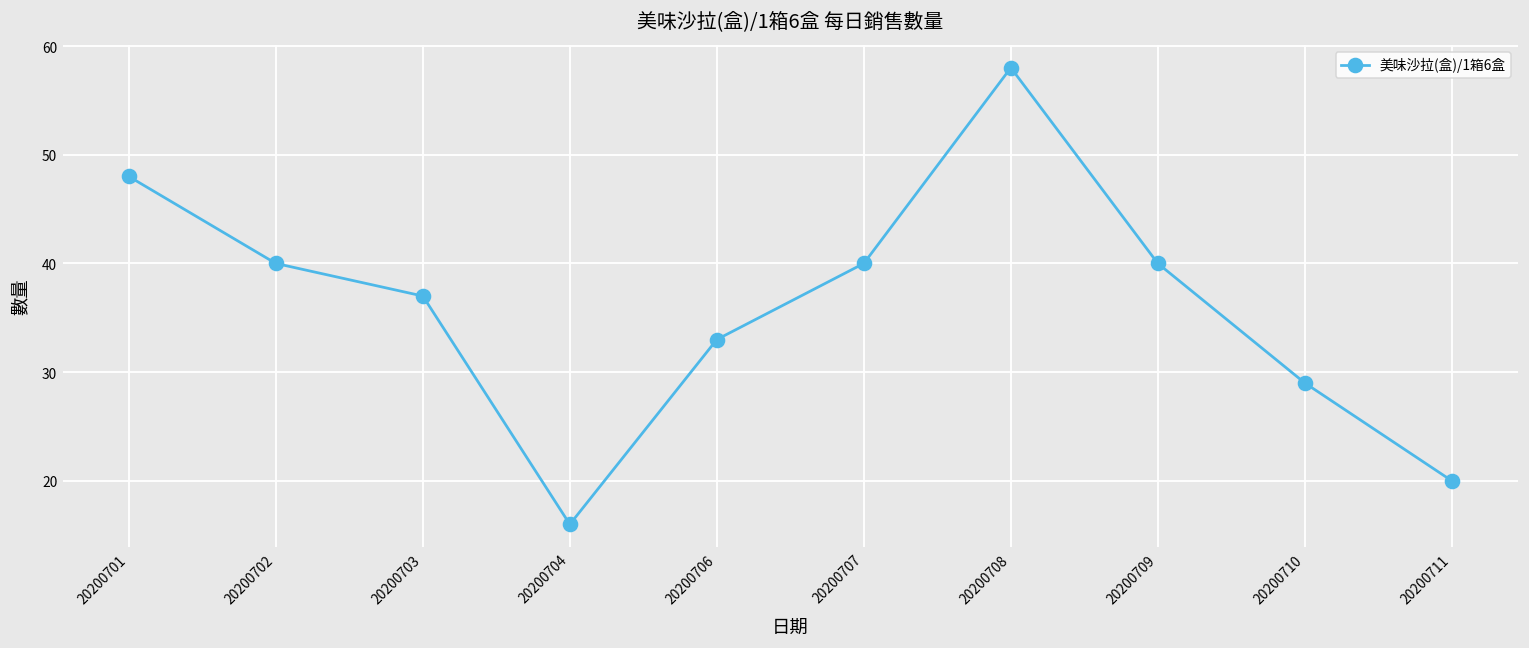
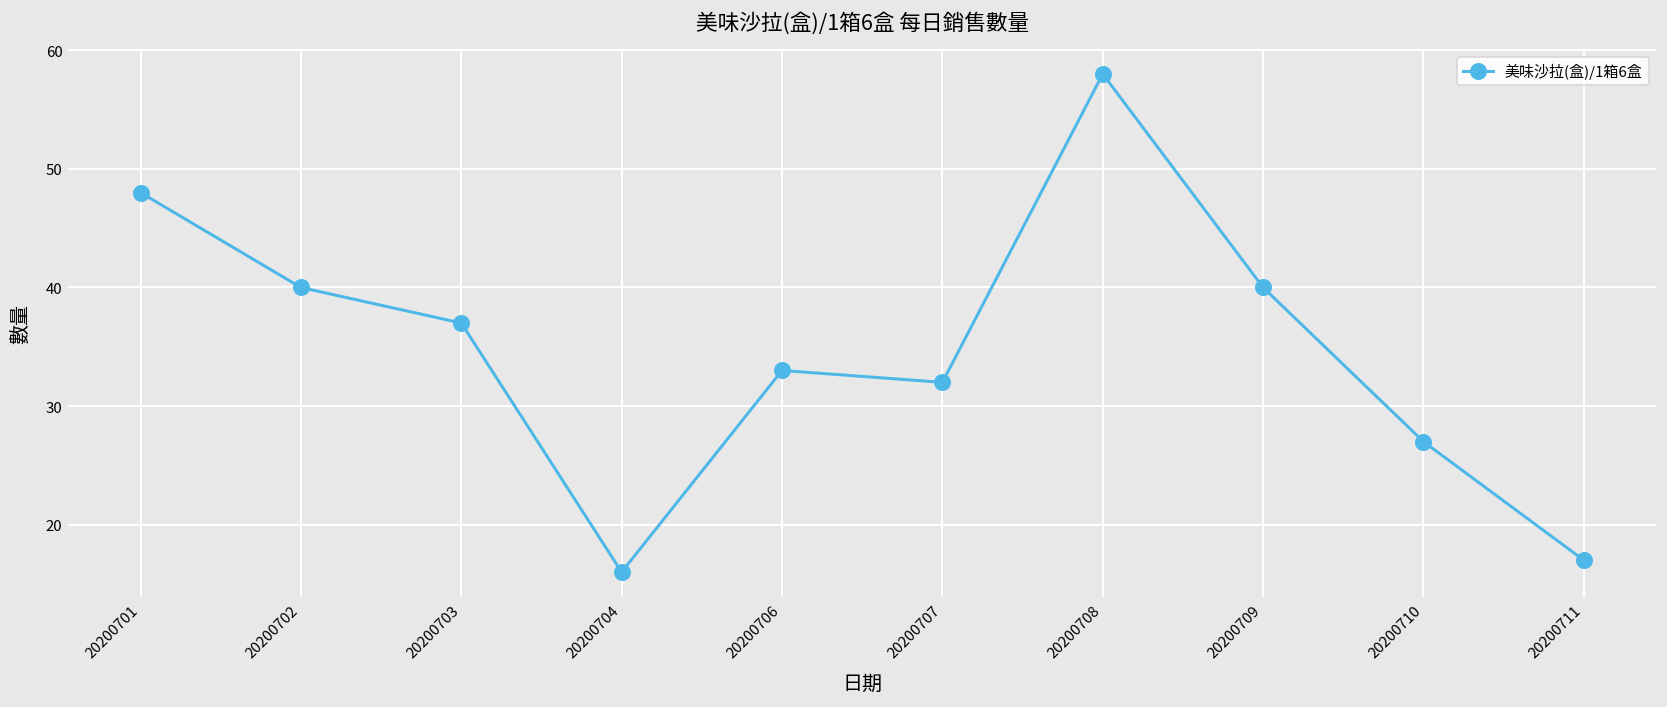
  {
    "20200701": 48,
    "20200702": 40,
    "20200703": 37,
    "20200704": 16,
    "20200706": 33,
-   "20200707": 40,
+   "20200707": 32,
    "20200708": 58,
    "20200709": 40,
-   "20200710": 29,
-   "20200711": 20
+   "20200710": 27,
+   "20200711": 17
  }
